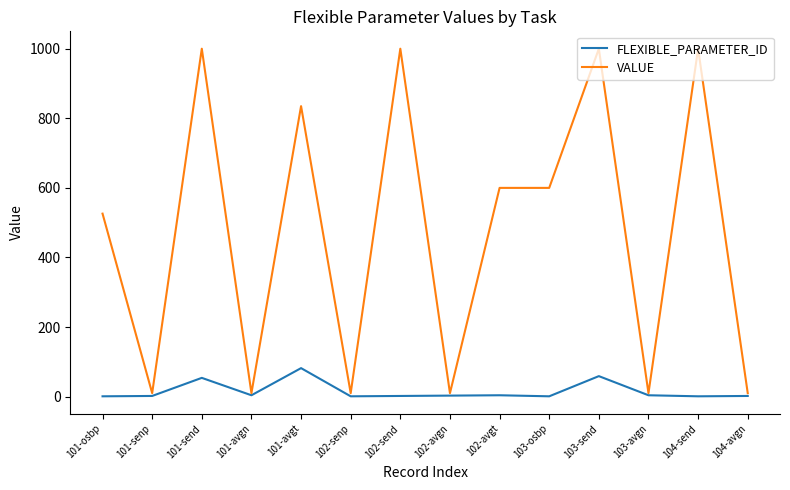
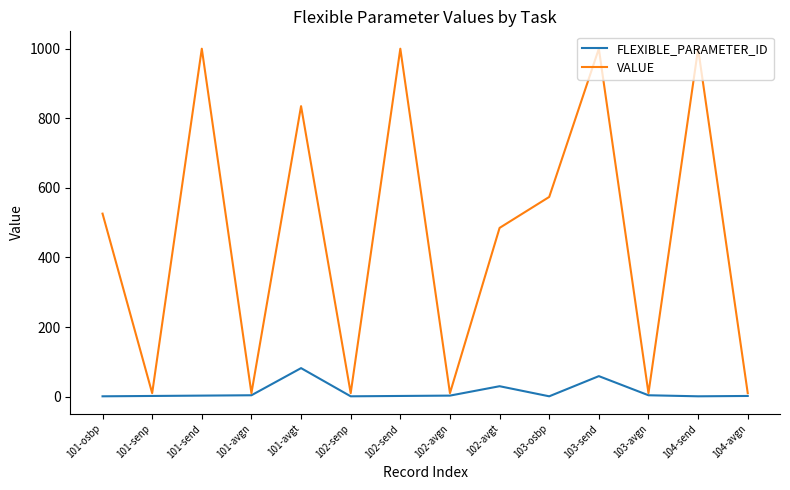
  {
    "FLEXIBLE_PARAMETER_ID": {
      "101-osbp": 0,
      "101-senp": 0,
-     "101-send": 50,
+     "101-send": 0,
      "101-avgt": 80,
      "102-senp": 0,
      "102-send": 0,
-     "102-avgt": 0,
+     "102-avgt": 30,
      "103-osbp": 0,
      "103-send": 60,
      "104-send": 0,
      "104-avgn": 0
    },
    "VALUE": {
      "101-osbp": 530,
      "101-senp": 10,
      "101-send": 1000,
      "101-avgt": 840,
      "102-senp": 10,
      "102-send": 1000,
-     "102-avgt": 600,
-     "103-osbp": 600,
+     "102-avgt": 490,
+     "103-osbp": 570,
      "104-avgn": 10
    }
  }
